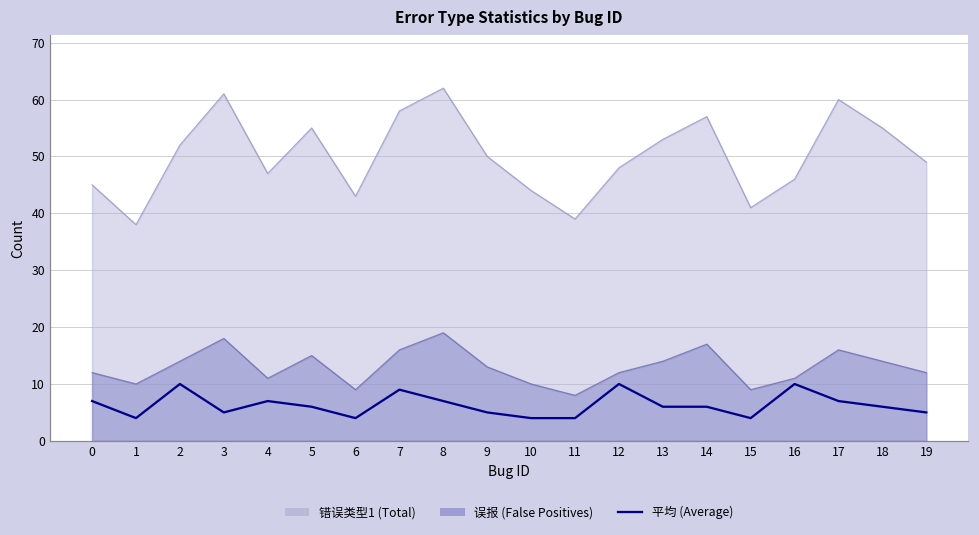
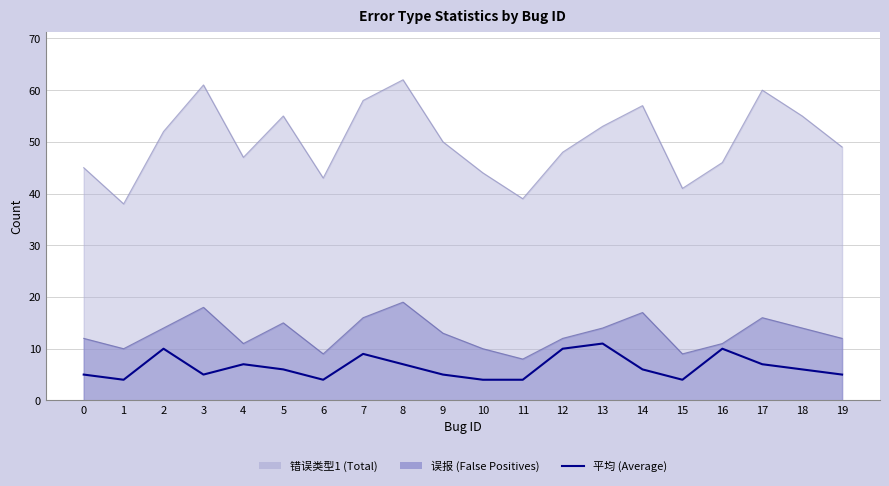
  {
    "平均 (Average)": {
-     "0": 7,
+     "0": 5,
      "1": 4,
      "2": 10,
      "3": 5,
      "4": 7,
      "5": 6,
      "6": 4,
      "7": 9,
      "8": 7,
      "9": 5,
      "10": 4,
      "11": 4,
      "12": 10,
-     "13": 6,
+     "13": 11,
      "14": 6,
      "15": 4,
      "16": 10,
      "17": 7,
      "18": 6,
      "19": 5
    }
  }
